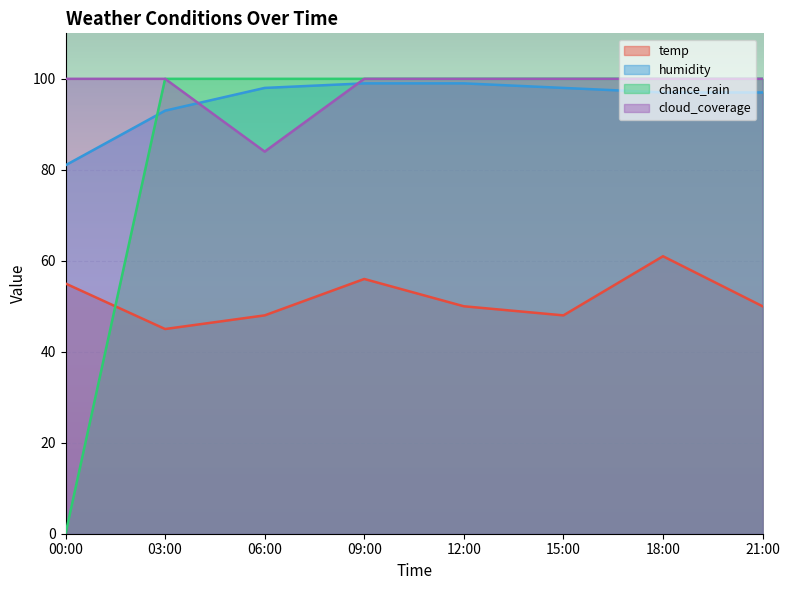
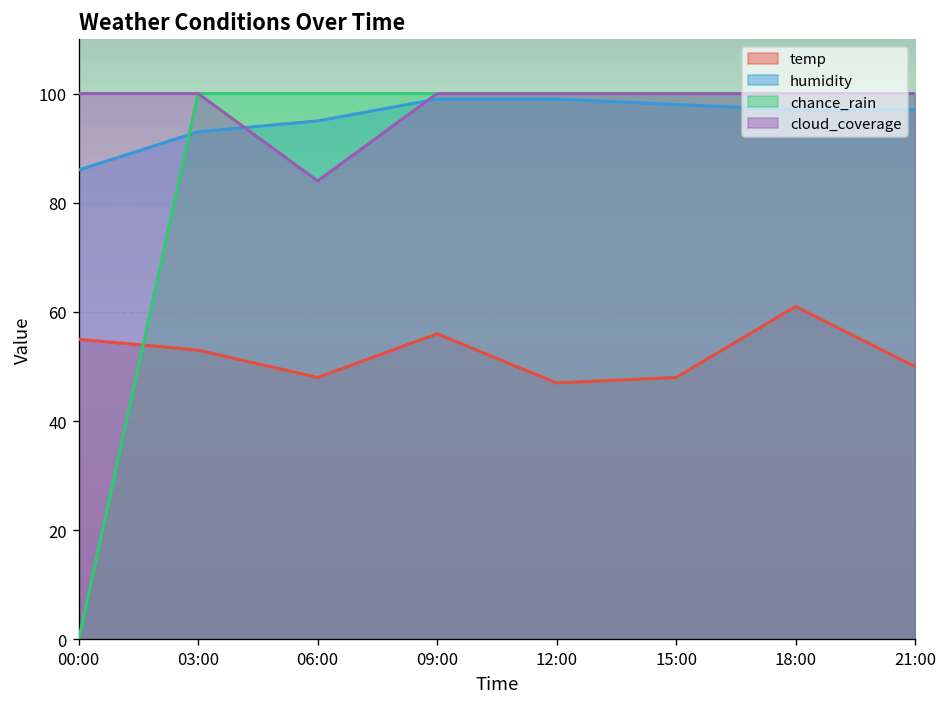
  {
    "temp": {
      "00:00": 55,
-     "03:00": 45,
+     "03:00": 53,
      "06:00": 48,
      "09:00": 56,
-     "12:00": 50,
+     "12:00": 47,
      "15:00": 48,
      "18:00": 61,
      "21:00": 50
    },
    "humidity": {
-     "00:00": 81,
+     "00:00": 86,
      "03:00": 93,
-     "06:00": 98,
+     "06:00": 95,
      "09:00": 99,
      "12:00": 99,
      "15:00": 98,
      "21:00": 97
    },
    "chance_rain": {
      "00:00": 0,
      "06:00": 100
    },
    "cloud_coverage": {
      "00:00": 100,
      "06:00": 84
    }
  }
